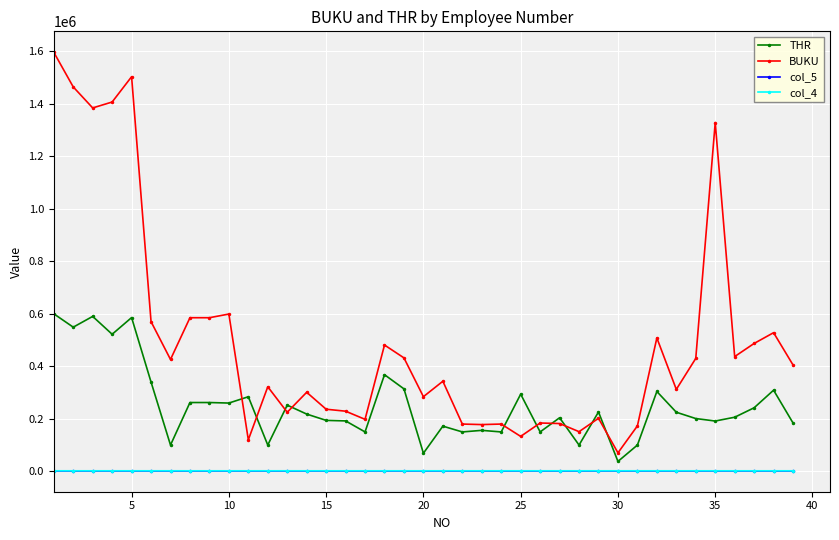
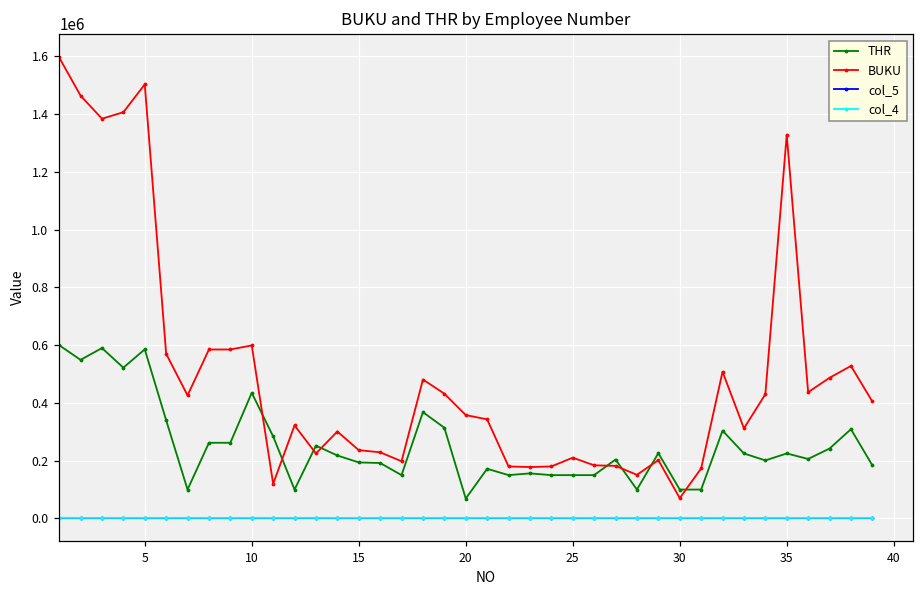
  {
    "THR": {
      "5": 590000,
-     "10": 260000,
+     "10": 430000,
      "15": 190000,
      "20": 70000,
-     "25": 290000,
-     "30": 40000,
-     "35": 190000
+     "25": 150000,
+     "30": 100000,
+     "35": 230000
    },
    "BUKU": {
      "5": 1500000,
      "10": 600000,
      "15": 240000,
-     "20": 280000,
-     "25": 130000,
+     "20": 360000,
+     "25": 210000,
      "30": 70000,
      "35": 1330000
    },
    "col_4": {
      "5": 0,
      "10": 0,
      "15": 0,
      "20": 0,
      "25": 0,
      "30": 0,
      "35": 0
    }
  }
